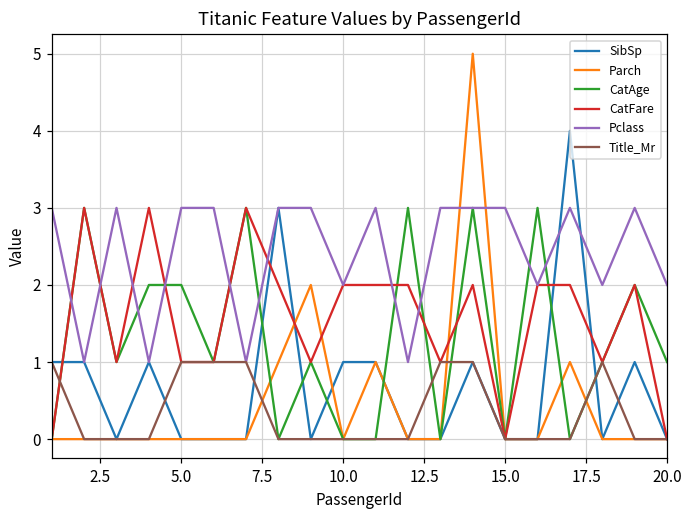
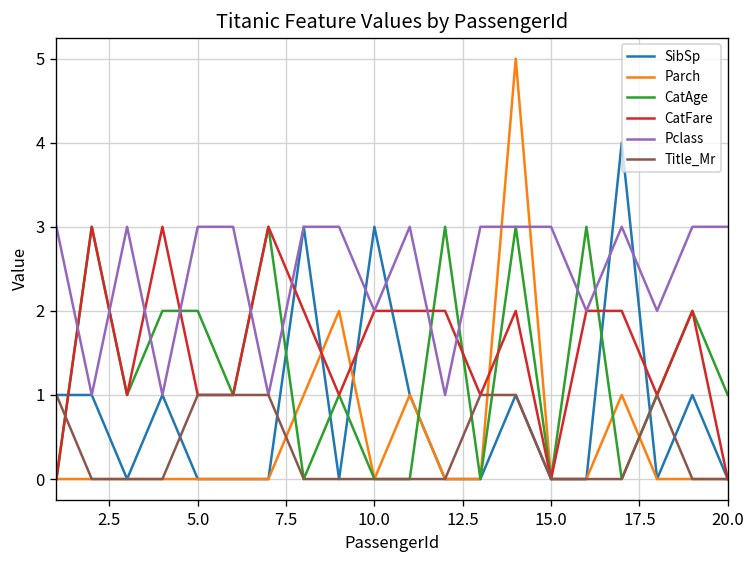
  {
    "SibSp": {
-     "10.0": 1
+     "10.0": 3
    },
    "CatAge": {
      "5.0": 2,
      "20.0": 1
    },
    "Pclass": {
      "5.0": 3,
      "15.0": 3,
-     "20.0": 2
+     "20.0": 3
    }
  }
